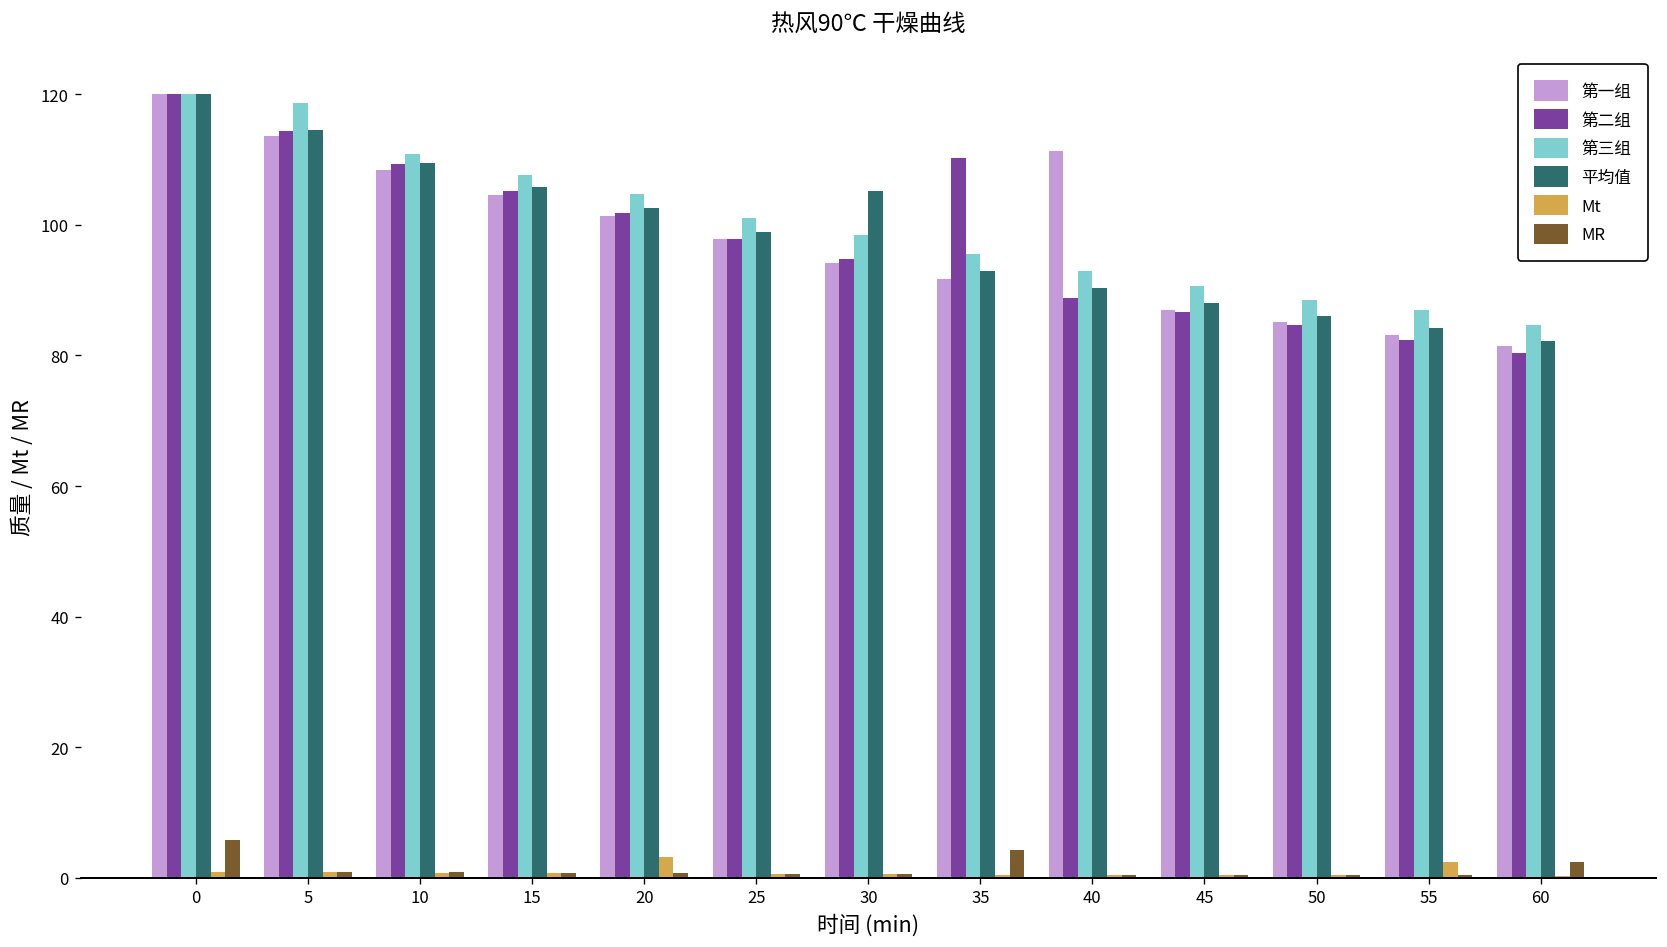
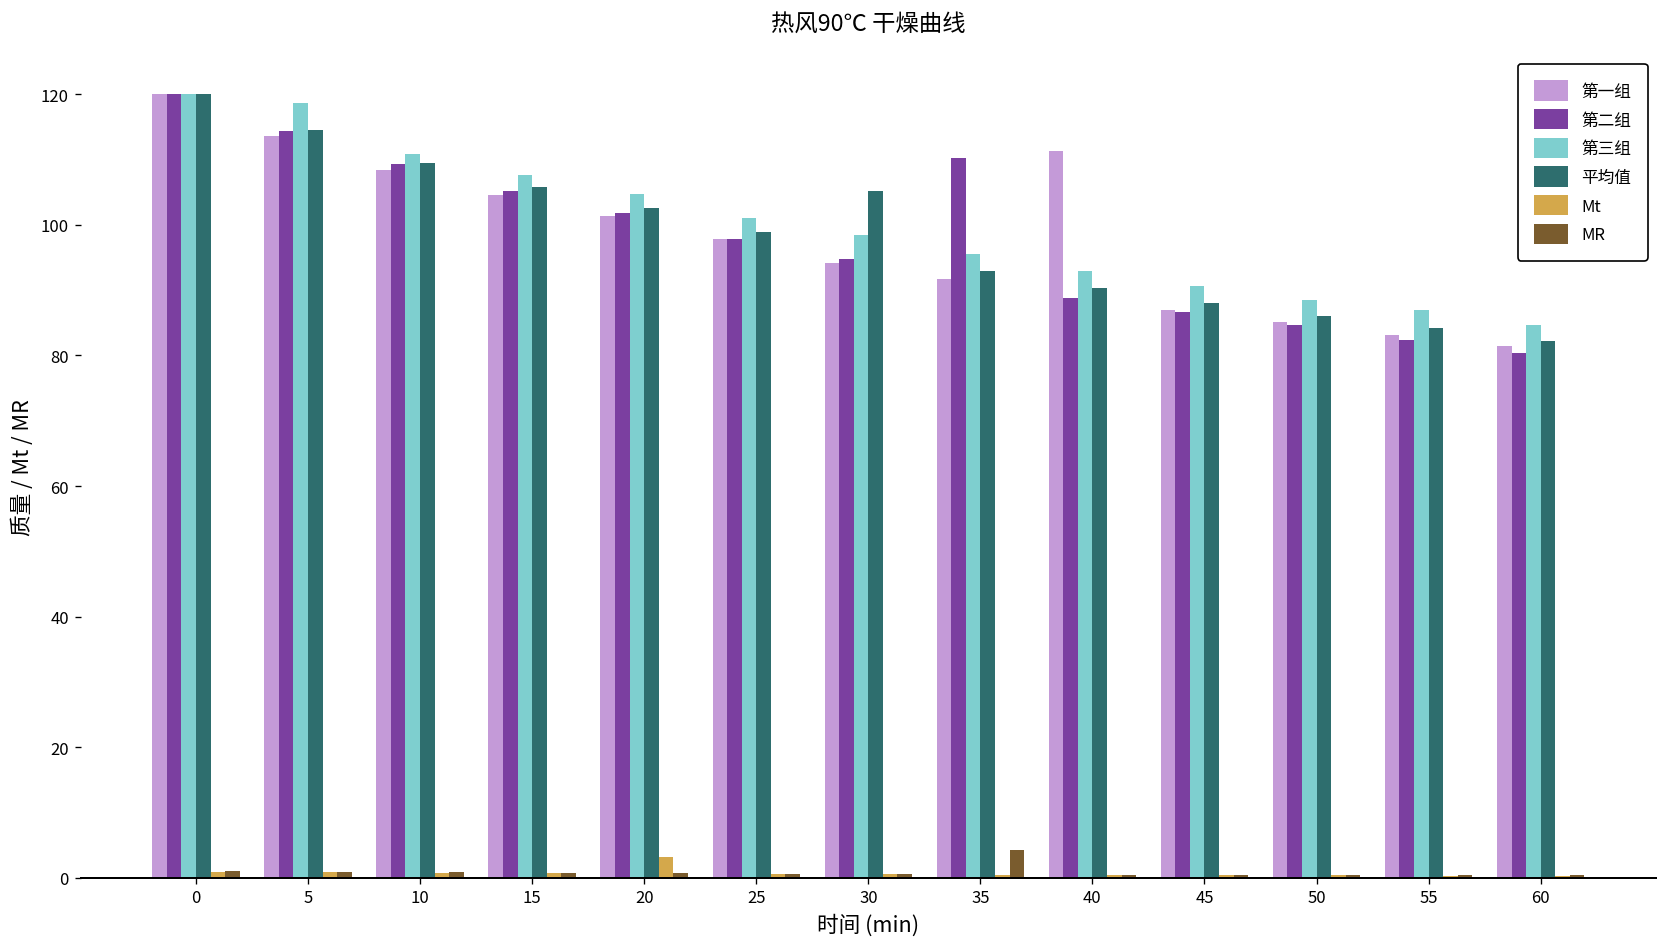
  {
    "第一组": {
      "0": 120,
      "5": 114,
      "10": 108,
      "15": 105,
      "20": 101,
      "25": 98,
      "30": 94,
      "35": 92,
      "40": 111,
      "45": 87,
      "50": 85,
      "55": 83,
      "60": 81
    },
    "第二组": {
      "0": 120,
      "5": 114,
      "10": 109,
      "15": 105,
      "20": 102,
      "25": 98,
      "30": 95,
      "35": 110,
      "40": 89,
      "45": 87,
      "50": 85,
      "55": 82,
      "60": 80
    },
    "第三组": {
      "0": 120,
      "5": 119,
      "10": 111,
      "15": 108,
      "20": 105,
      "25": 101,
      "30": 98,
      "35": 96,
      "40": 93,
      "45": 91,
      "50": 89,
      "55": 87,
      "60": 85
    },
    "平均值": {
      "0": 120,
      "5": 115,
      "10": 110,
      "15": 106,
      "20": 103,
      "25": 99,
      "30": 105,
      "35": 93,
      "40": 90,
      "45": 88,
      "50": 86,
      "55": 84,
      "60": 82
    },
    "Mt": {
      "0": 1,
      "5": 1,
      "10": 1,
      "15": 1,
      "20": 3,
      "25": 1,
      "30": 1,
      "35": 0,
-     "55": 2
+     "55": 0
    },
    "MR": {
-     "0": 6,
+     "0": 1,
      "5": 1,
      "10": 1,
      "15": 1,
      "20": 1,
      "25": 1,
      "30": 1,
      "35": 4,
      "40": 0,
-     "60": 2
+     "60": 0
    }
  }
